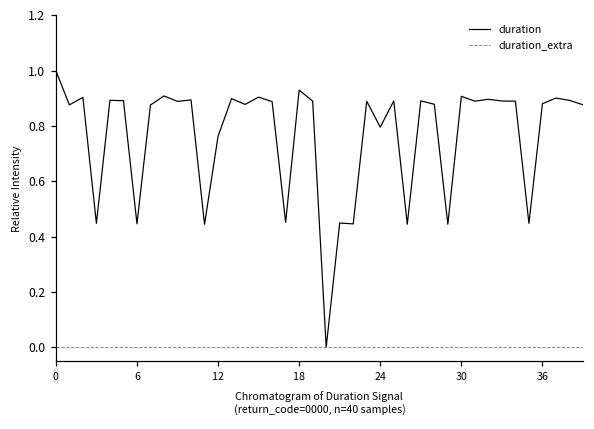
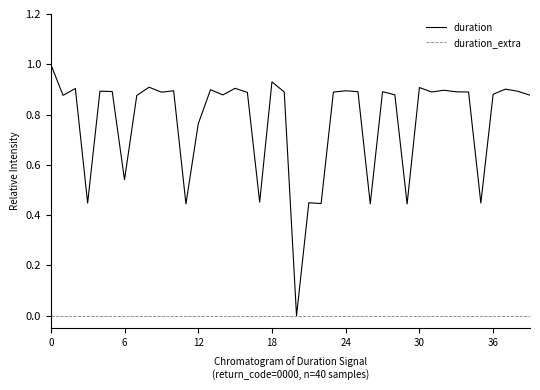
  {
    "duration": {
      "0": 1.00,
-     "6": 0.45,
+     "6": 0.54,
      "12": 0.76,
      "18": 0.93,
-     "24": 0.80,
+     "24": 0.89,
      "30": 0.91,
      "36": 0.88
    },
    "duration_extra": {
      "0": 0.00,
      "6": 0.00,
      "12": 0.00,
      "18": 0.00,
      "24": 0.00,
      "30": 0.00,
      "36": 0.00
    }
  }
